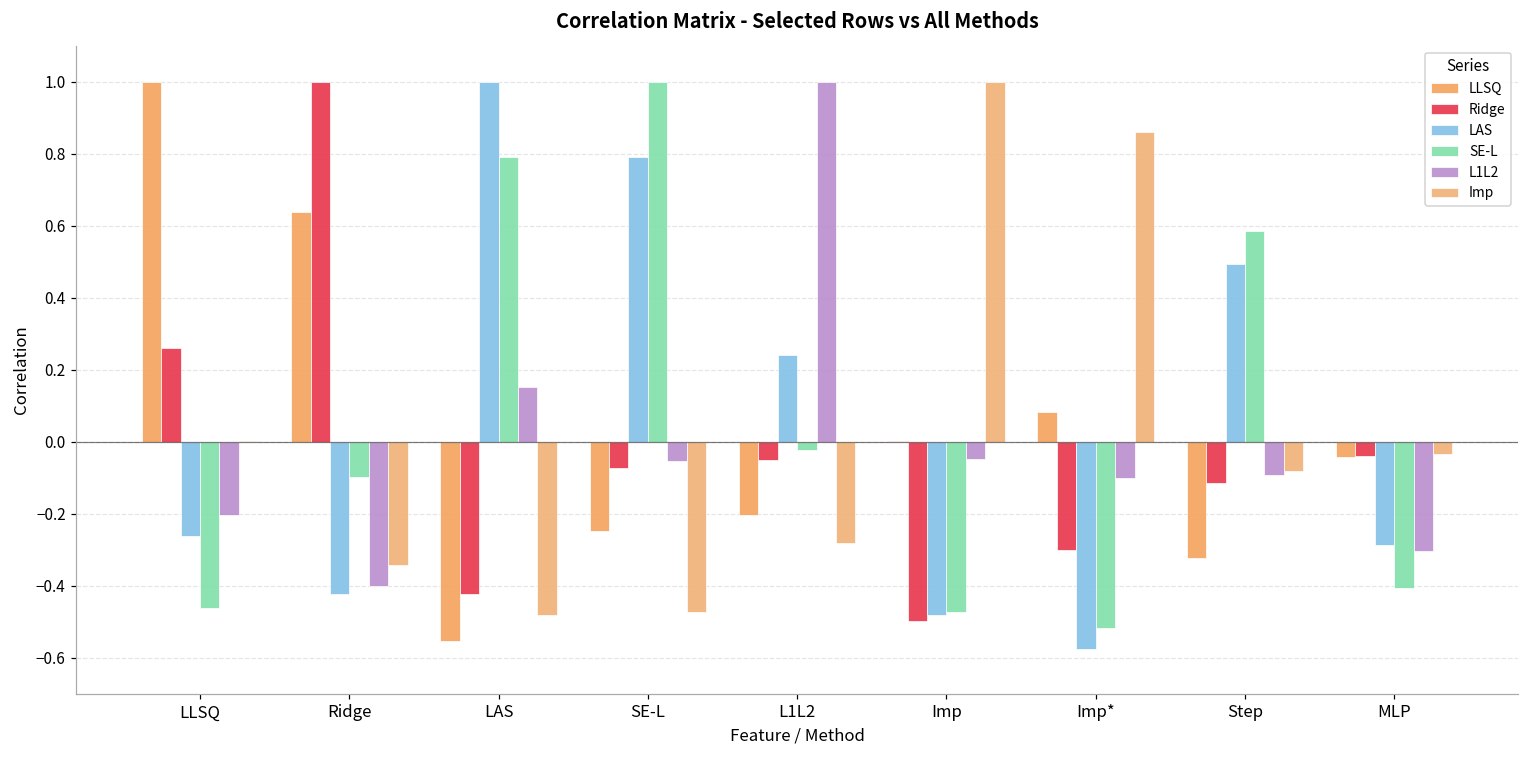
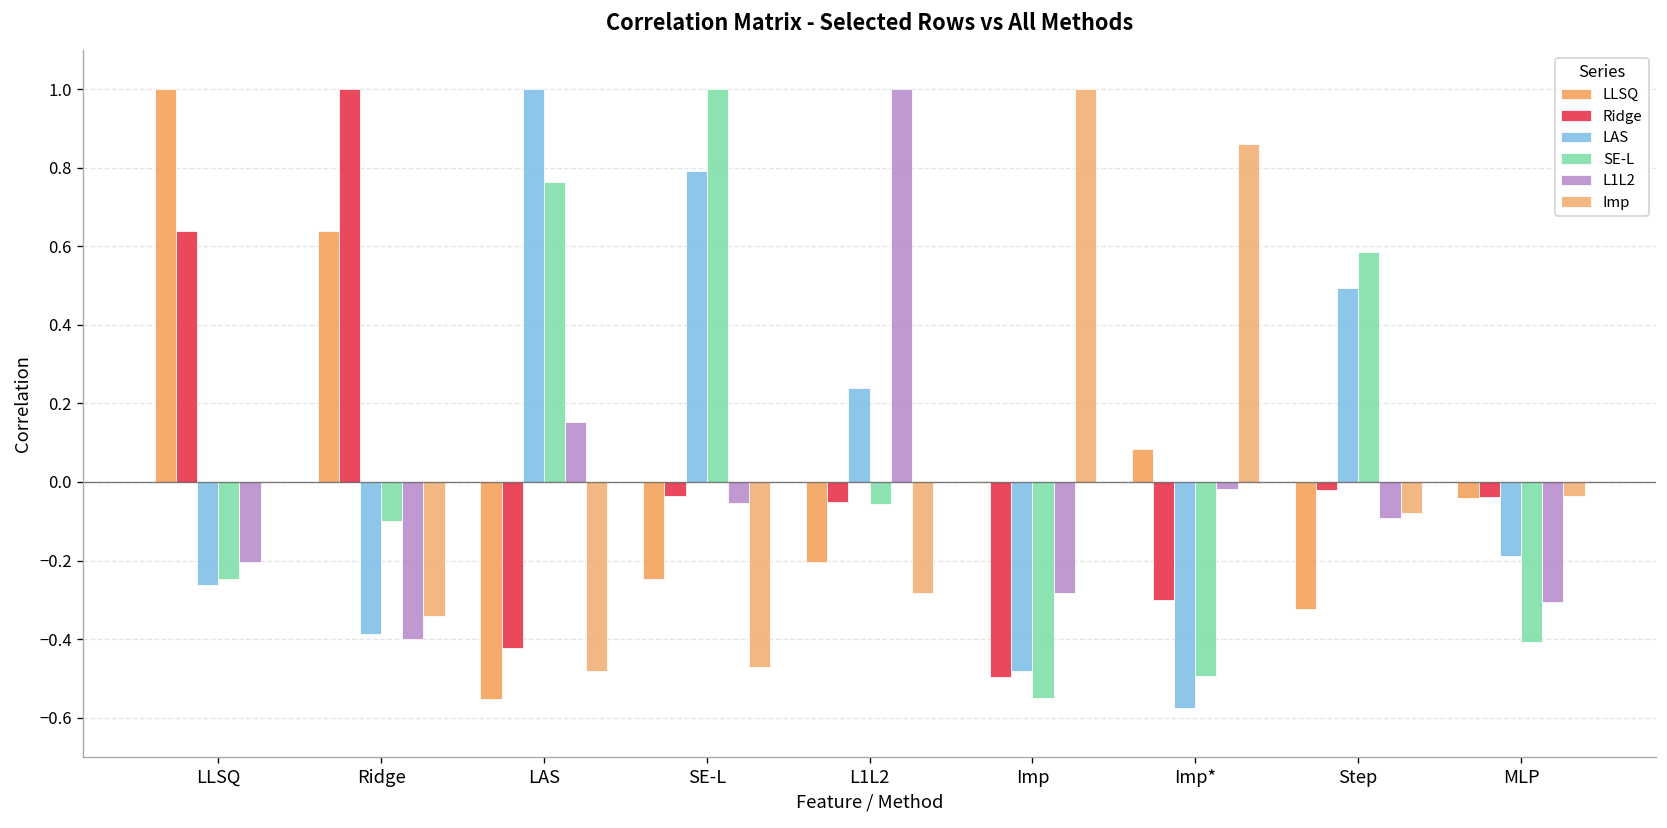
  {
    "Ridge": {
-     "LLSQ": 0.26,
+     "LLSQ": 0.64,
      "Ridge": 1.00,
      "LAS": -0.42,
-     "SE-L": -0.07,
+     "SE-L": -0.04,
      "L1L2": -0.05,
      "Imp": -0.50,
      "Imp*": -0.30,
-     "Step": -0.12,
+     "Step": -0.02,
      "MLP": -0.04
    },
    "LAS": {
      "LLSQ": -0.26,
-     "Ridge": -0.42,
+     "Ridge": -0.39,
      "LAS": 1.00,
      "SE-L": 0.79,
      "L1L2": 0.24,
      "Imp": -0.48,
      "Imp*": -0.58,
      "Step": 0.49,
-     "MLP": -0.29
+     "MLP": -0.19
    },
    "SE-L": {
-     "LLSQ": -0.46,
+     "LLSQ": -0.25,
      "Ridge": -0.10,
-     "LAS": 0.79,
+     "LAS": 0.76,
      "SE-L": 1.00,
-     "L1L2": -0.02,
-     "Imp": -0.47,
-     "Imp*": -0.52,
+     "L1L2": -0.06,
+     "Imp": -0.55,
+     "Imp*": -0.49,
      "Step": 0.58,
      "MLP": -0.41
    },
    "L1L2": {
      "LLSQ": -0.20,
      "Ridge": -0.40,
      "LAS": 0.15,
      "SE-L": -0.05,
      "L1L2": 1.00,
-     "Imp": -0.05,
-     "Imp*": -0.10,
+     "Imp": -0.28,
+     "Imp*": -0.02,
      "Step": -0.09,
      "MLP": -0.30
    }
  }
